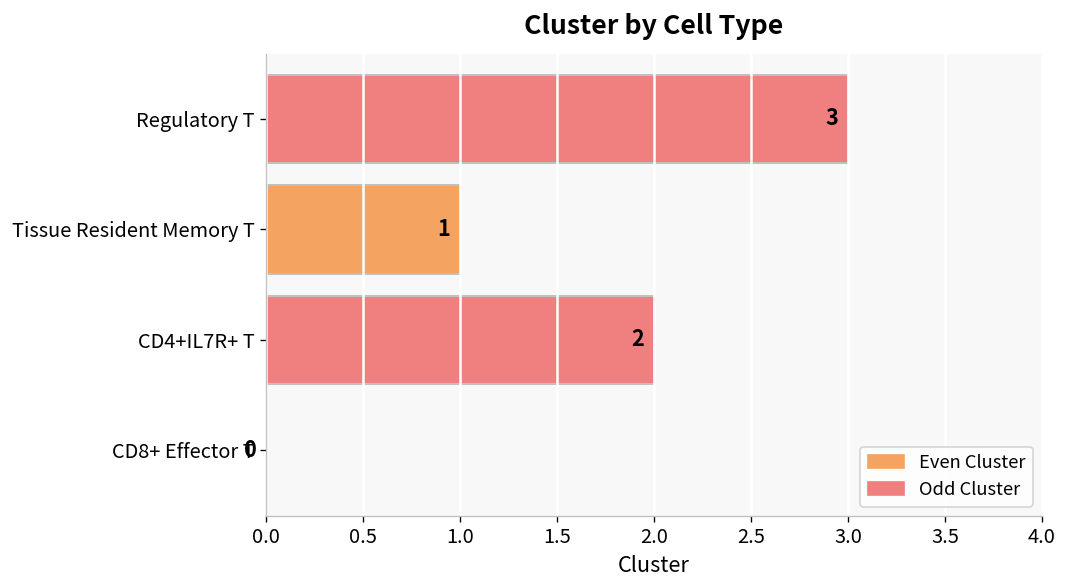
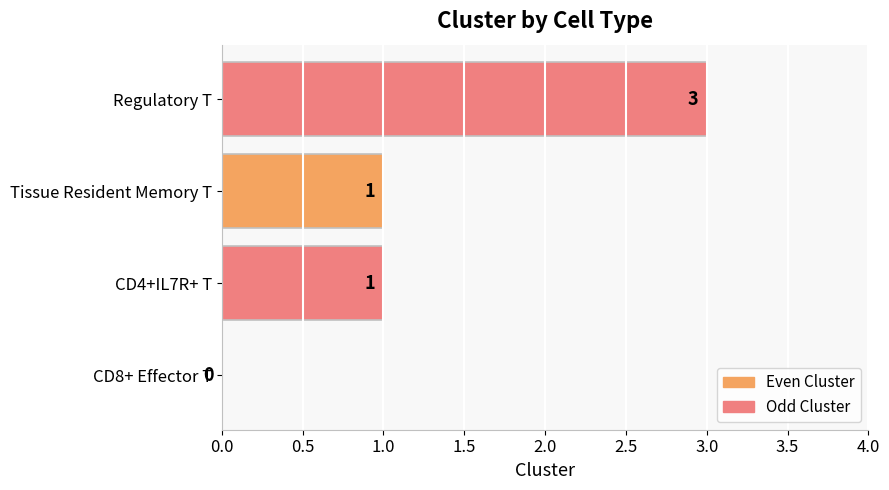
  {
    "Regulatory T": 3,
    "Tissue Resident Memory T": 1,
-   "CD4+IL7R+ T": 2,
+   "CD4+IL7R+ T": 1,
    "CD8+ Effector T": 0
  }
